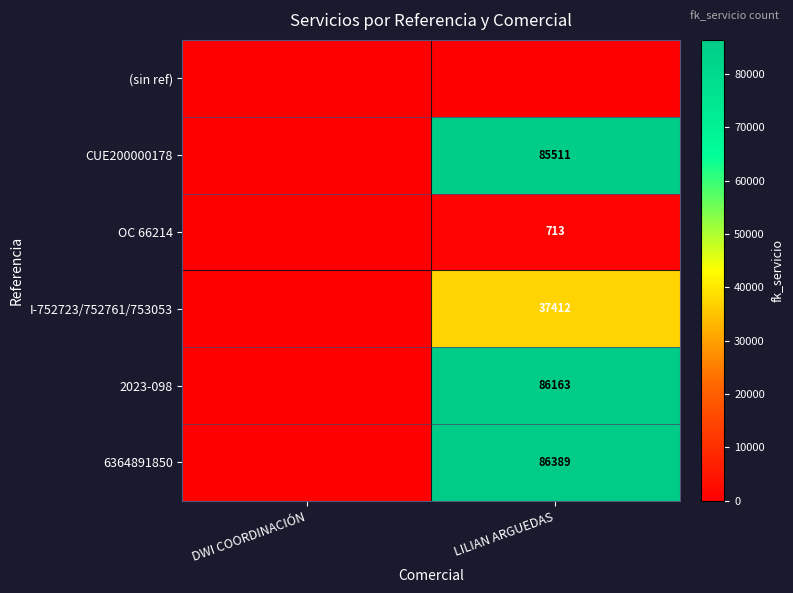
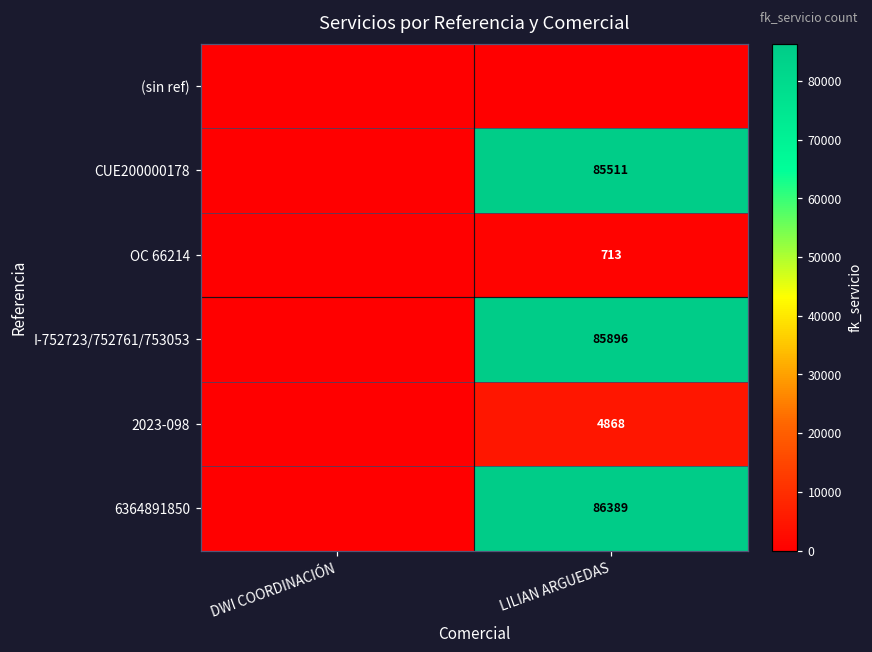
  {
    "CUE200000178": {
      "LILIAN ARGUEDAS": 85511
    },
    "OC 66214": {
      "LILIAN ARGUEDAS": 713
    },
    "I-752723/752761/753053": {
-     "LILIAN ARGUEDAS": 37412
+     "LILIAN ARGUEDAS": 85896
    },
    "2023-098": {
-     "LILIAN ARGUEDAS": 86163
+     "LILIAN ARGUEDAS": 4868
    },
    "6364891850": {
      "LILIAN ARGUEDAS": 86389
    }
  }
